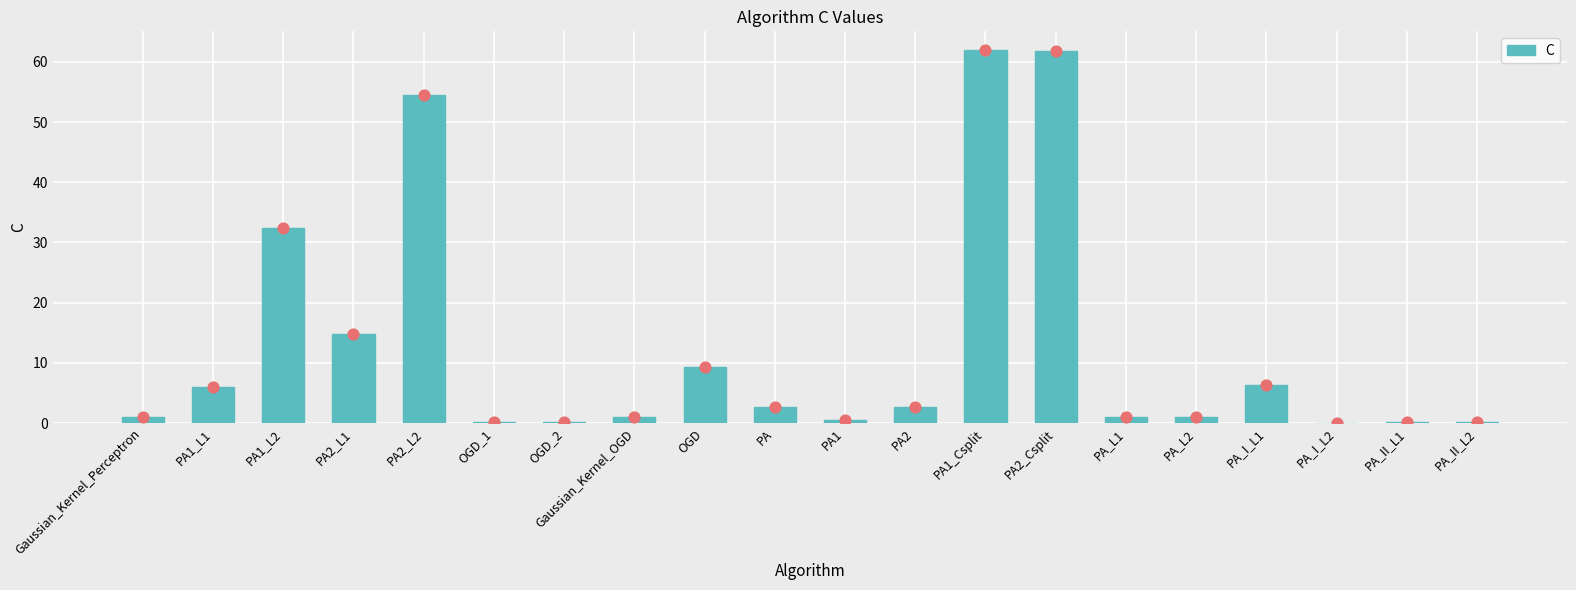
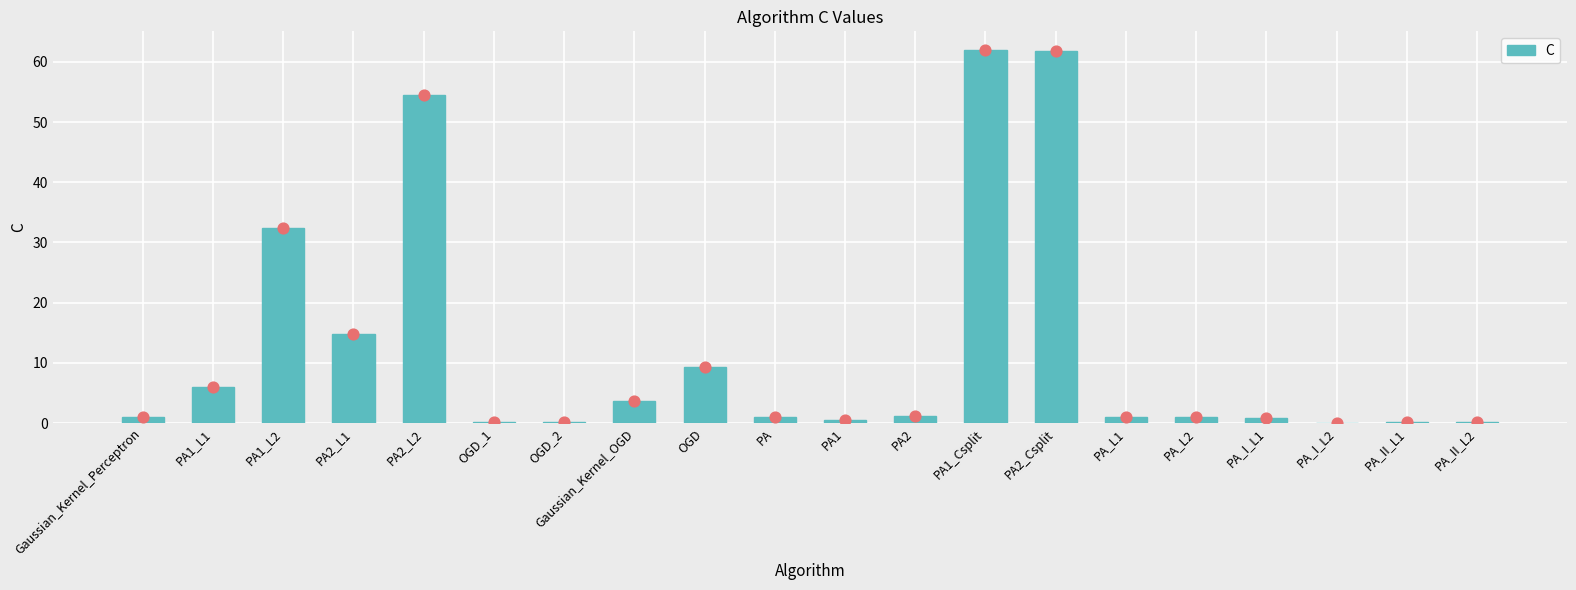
  {
    "C": {
      "Gaussian_Kernel_Perceptron": 1,
      "PA1_L1": 6,
      "PA1_L2": 32,
      "PA2_L1": 15,
      "PA2_L2": 55,
-     "Gaussian_Kernel_OGD": 1,
+     "Gaussian_Kernel_OGD": 4,
      "OGD": 9,
-     "PA": 3,
+     "PA": 1,
      "PA1": 0,
-     "PA2": 3,
+     "PA2": 1,
      "PA1_Csplit": 62,
      "PA2_Csplit": 62,
      "PA_L1": 1,
      "PA_L2": 1,
-     "PA_I_L1": 6
+     "PA_I_L1": 1
    }
  }
